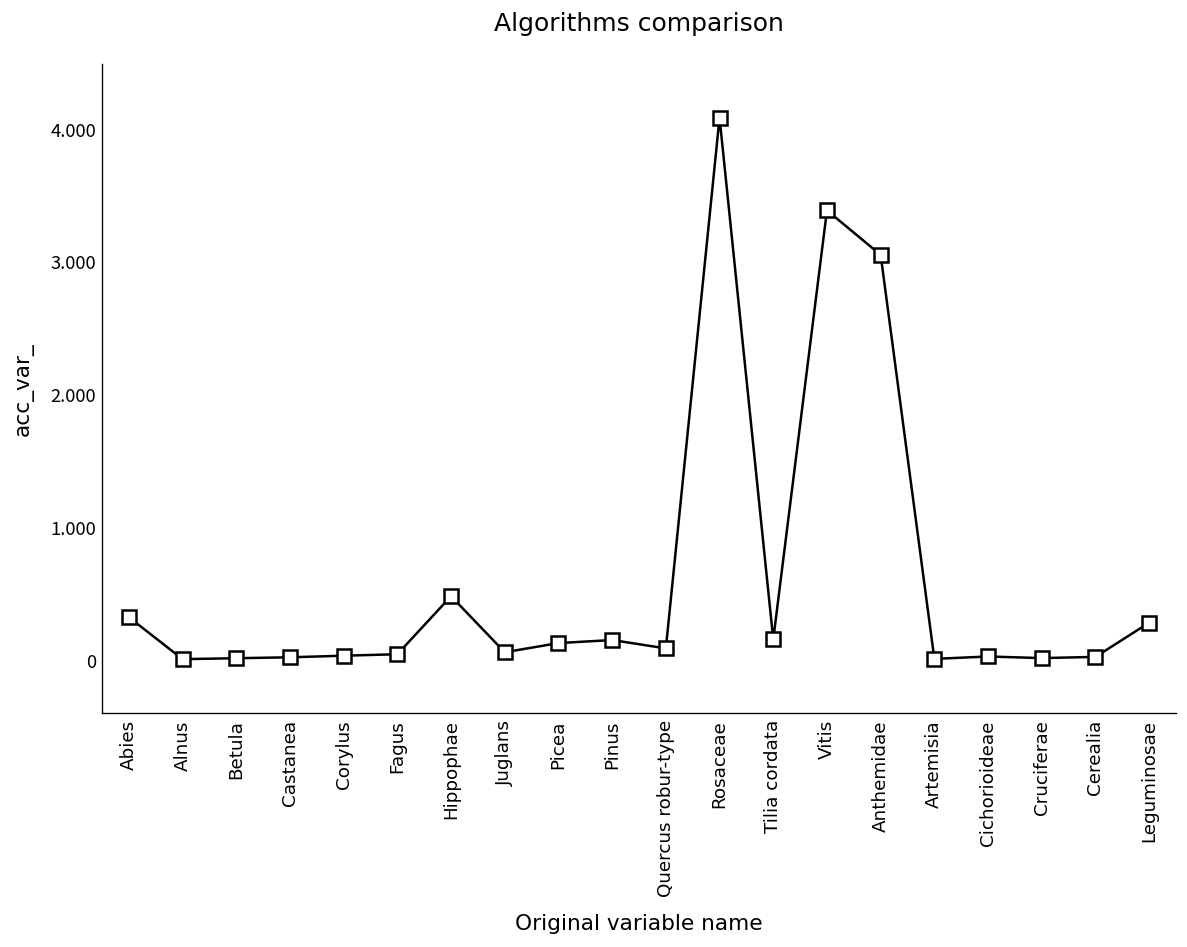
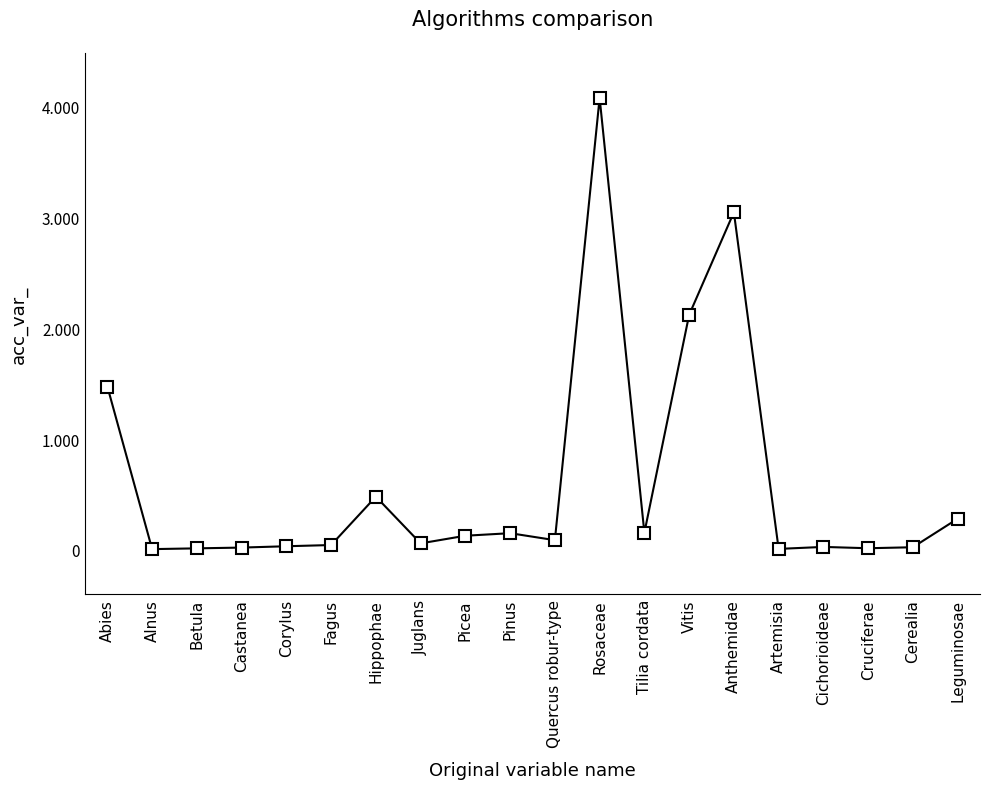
  {
-   "Abies": 0.32,
+   "Abies": 1.47,
    "Alnus": 0.01,
    "Betula": 0.01,
    "Castanea": 0.02,
    "Corylus": 0.03,
    "Fagus": 0.04,
    "Hippophae": 0.48,
    "Juglans": 0.06,
    "Picea": 0.13,
    "Pinus": 0.15,
    "Quercus robur-type": 0.09,
    "Rosaceae": 4.08,
    "Tilia cordata": 0.15,
-   "Vitis": 3.38,
+   "Vitis": 2.12,
    "Anthemidae": 3.05,
    "Artemisia": 0.01,
    "Cichorioideae": 0.03,
    "Cruciferae": 0.01,
    "Cerealia": 0.02,
    "Leguminosae": 0.28
  }
